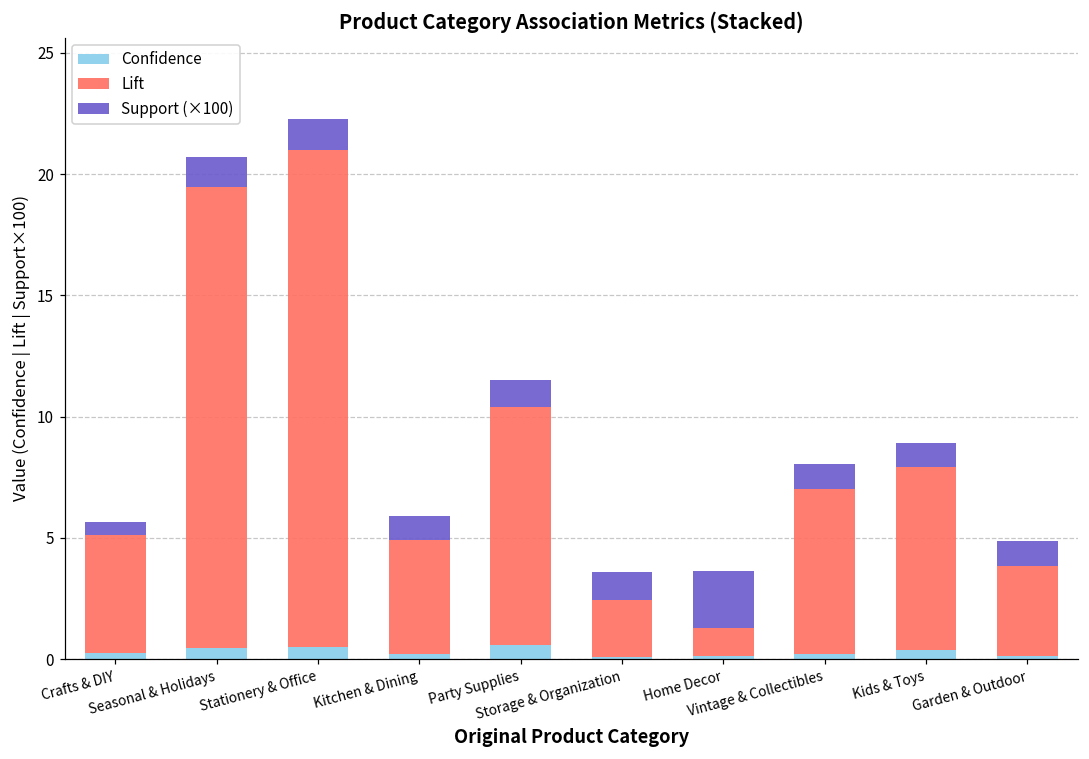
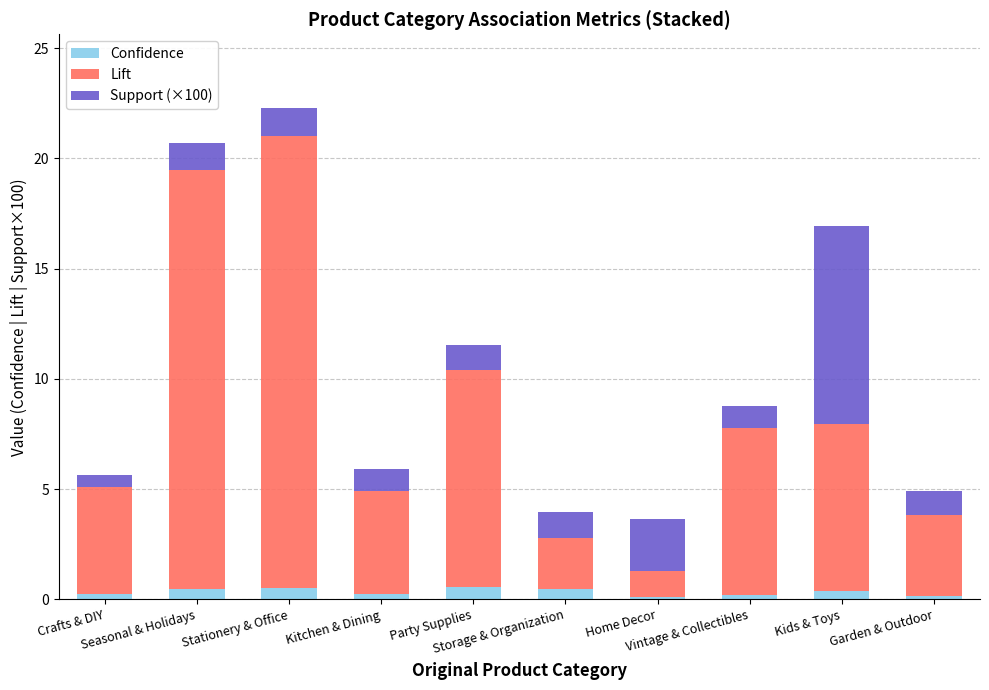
  {
    "Confidence": {
      "Crafts & DIY": 0.2,
      "Seasonal & Holidays": 0.5,
      "Stationery & Office": 0.5,
      "Kitchen & Dining": 0.2,
      "Party Supplies": 0.6,
-     "Storage & Organization": 0.1,
+     "Storage & Organization": 0.5,
      "Home Decor": 0.1,
      "Vintage & Collectibles": 0.2,
      "Kids & Toys": 0.4,
      "Garden & Outdoor": 0.1
    },
    "Lift": {
      "Crafts & DIY": 4.9,
      "Seasonal & Holidays": 19.0,
      "Stationery & Office": 20.5,
      "Kitchen & Dining": 4.7,
      "Party Supplies": 9.8,
      "Storage & Organization": 2.3,
      "Home Decor": 1.2,
-     "Vintage & Collectibles": 6.8,
+     "Vintage & Collectibles": 7.5,
      "Kids & Toys": 7.5,
      "Garden & Outdoor": 3.7
    },
    "Support (×100)": {
      "Crafts & DIY": 0.6,
      "Seasonal & Holidays": 1.2,
      "Stationery & Office": 1.3,
      "Kitchen & Dining": 1.0,
      "Party Supplies": 1.1,
      "Storage & Organization": 1.2,
      "Home Decor": 2.4,
      "Vintage & Collectibles": 1.0,
-     "Kids & Toys": 1.0,
+     "Kids & Toys": 9.0,
      "Garden & Outdoor": 1.0
    }
  }
